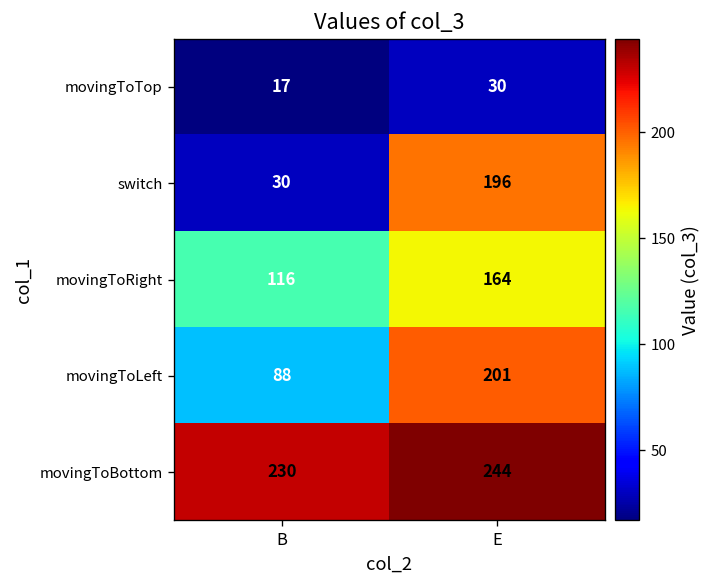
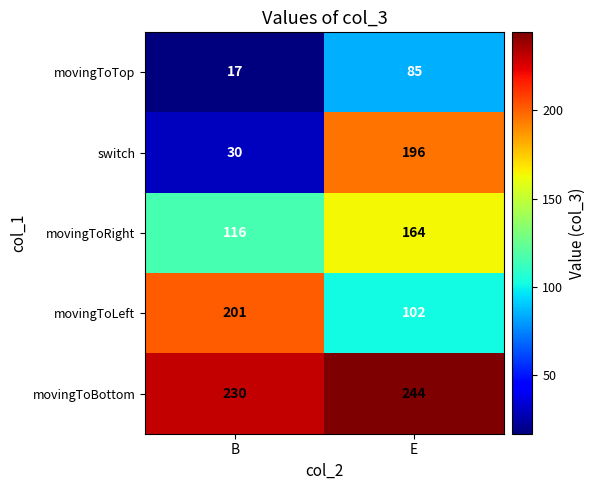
  {
    "movingToTop": {
      "B": 17,
-     "E": 30
+     "E": 85
    },
    "switch": {
      "B": 30,
      "E": 196
    },
    "movingToRight": {
      "B": 116,
      "E": 164
    },
    "movingToLeft": {
-     "B": 88,
-     "E": 201
+     "B": 201,
+     "E": 102
    },
    "movingToBottom": {
      "B": 230,
      "E": 244
    }
  }
